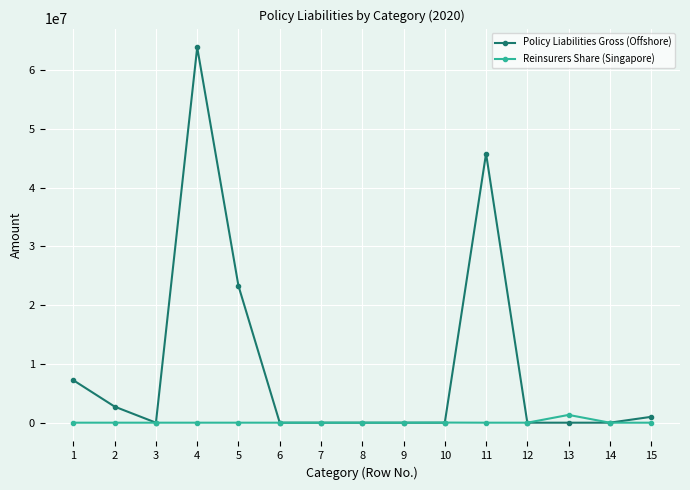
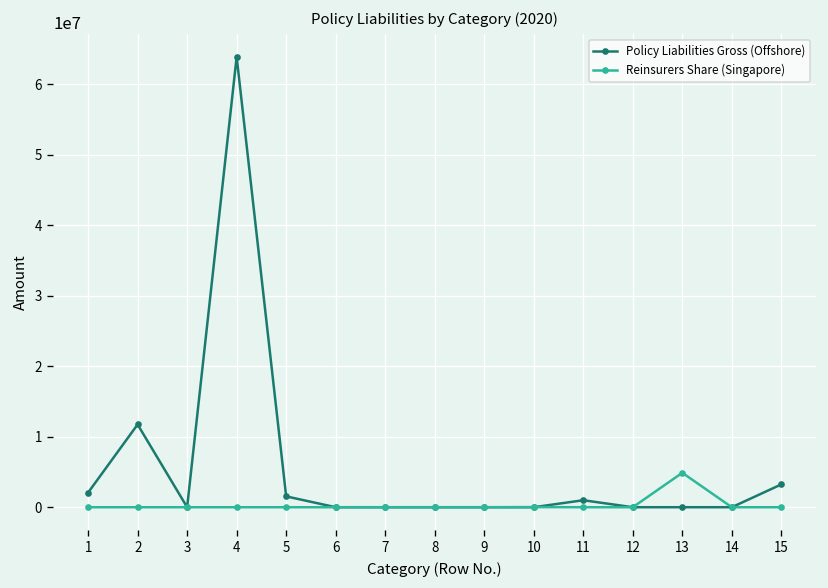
  {
    "Policy Liabilities Gross (Offshore)": {
-     "1": 7000000,
-     "2": 3000000,
+     "1": 2000000,
+     "2": 12000000,
      "4": 64000000,
-     "5": 23000000,
-     "11": 46000000,
+     "5": 2000000,
+     "11": 1000000,
      "13": 0,
-     "15": 1000000
+     "15": 3000000
    },
    "Reinsurers Share (Singapore)": {
      "1": 0,
      "2": 0,
      "4": 0,
      "5": 0,
      "11": 0,
-     "13": 1000000,
+     "13": 5000000,
      "15": 0
    }
  }
